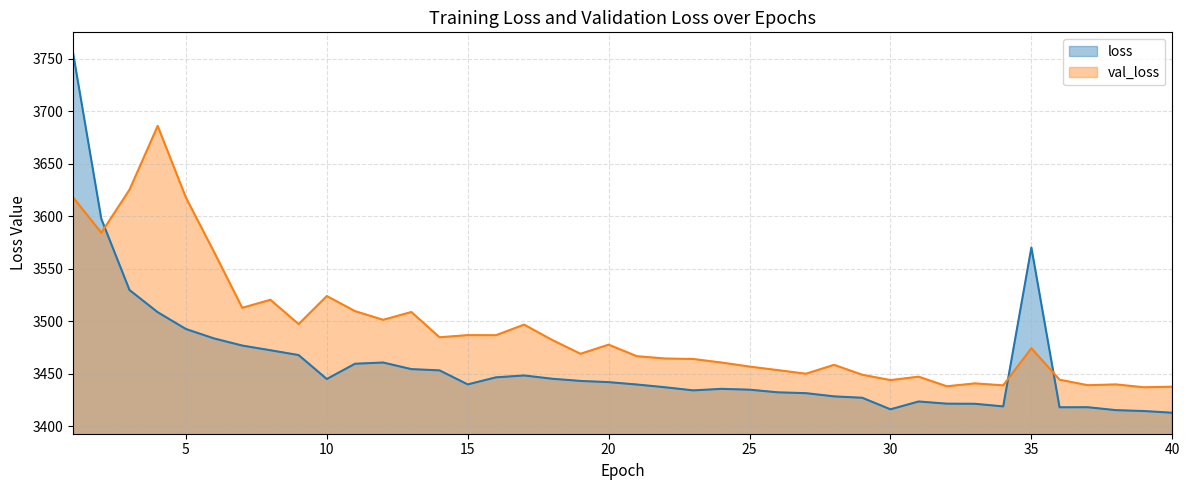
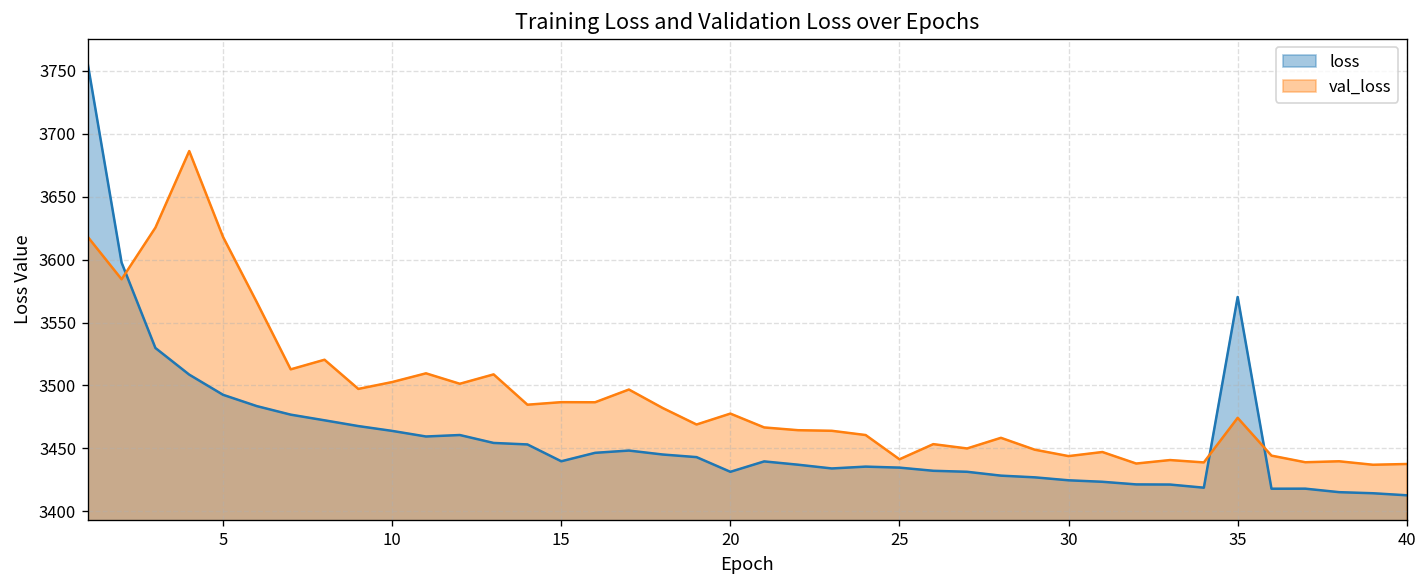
  {
    "loss": {
      "5": 3493,
-     "10": 3445,
+     "10": 3464,
      "15": 3440,
-     "20": 3442,
+     "20": 3431,
      "25": 3435,
-     "30": 3416,
+     "30": 3425,
      "35": 3570,
      "40": 3413
    },
    "val_loss": {
      "5": 3618,
-     "10": 3524,
+     "10": 3503,
      "15": 3487,
      "20": 3478,
-     "25": 3457,
+     "25": 3441,
      "30": 3444,
      "35": 3474,
      "40": 3438
    }
  }
